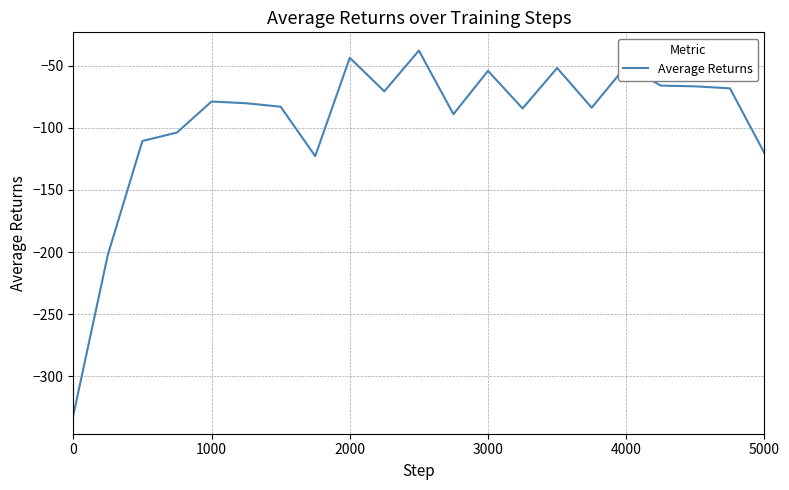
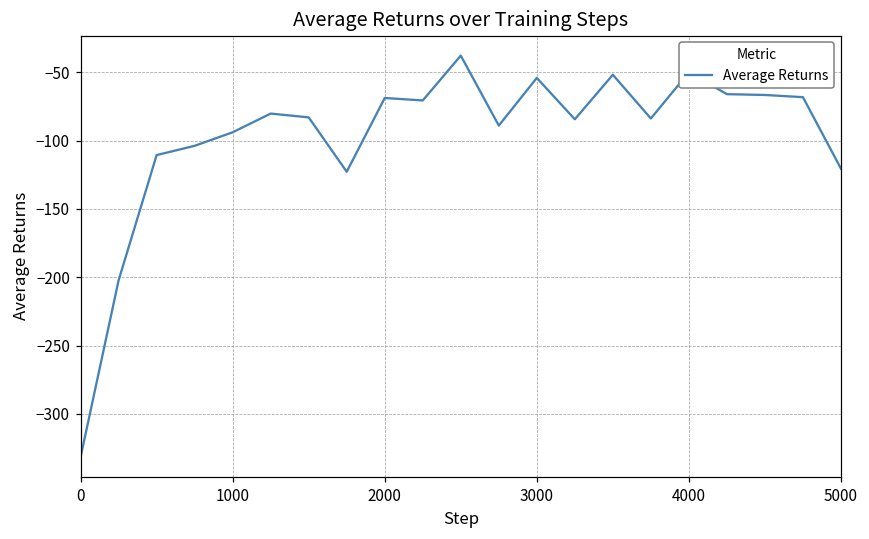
  {
    "0": -332,
-   "1000": -79,
-   "2000": -44,
+   "1000": -94,
+   "2000": -69,
    "3000": -54,
    "5000": -121
  }
